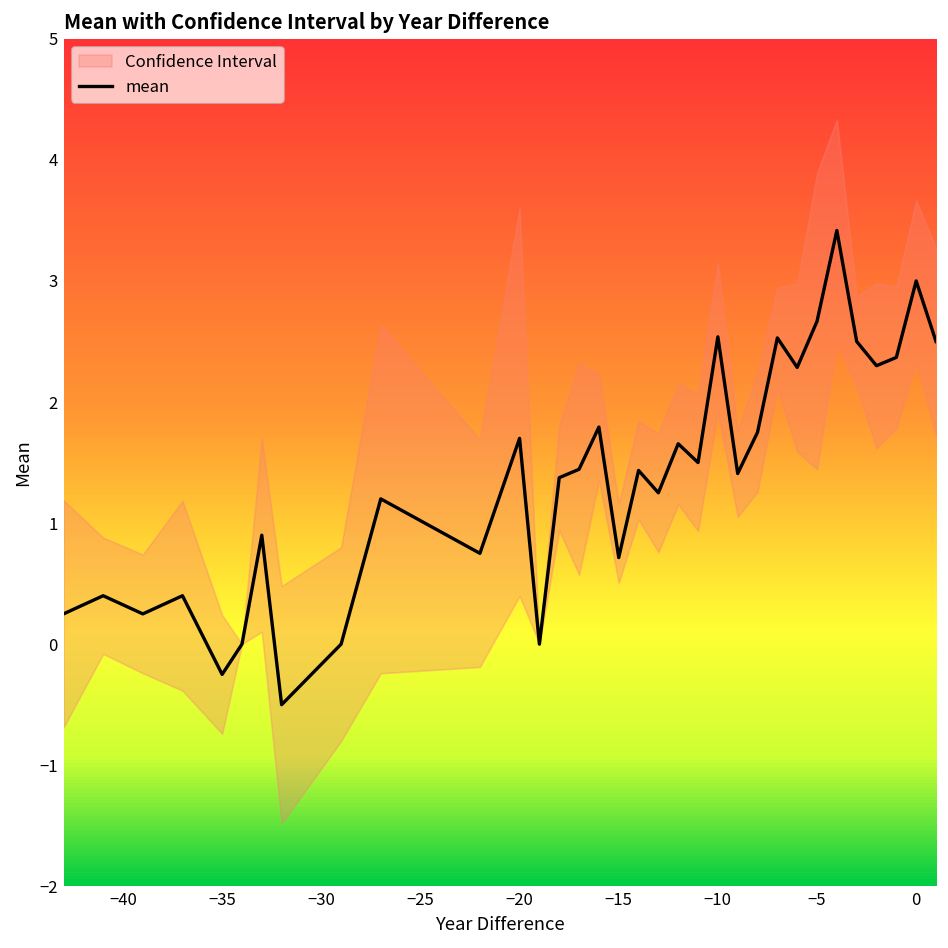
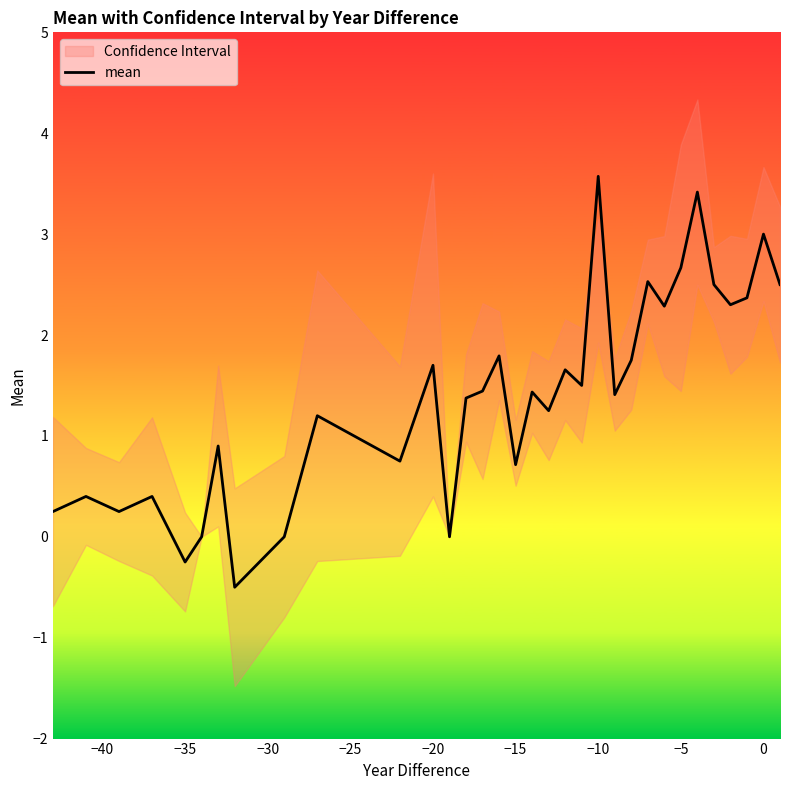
  {
    "mean": {
      "−35": -0.25,
      "−20": 1.70,
      "−15": 0.71,
-     "−10": 2.54,
+     "−10": 3.57,
      "−5": 2.67,
      "0": 3.00
    }
  }
